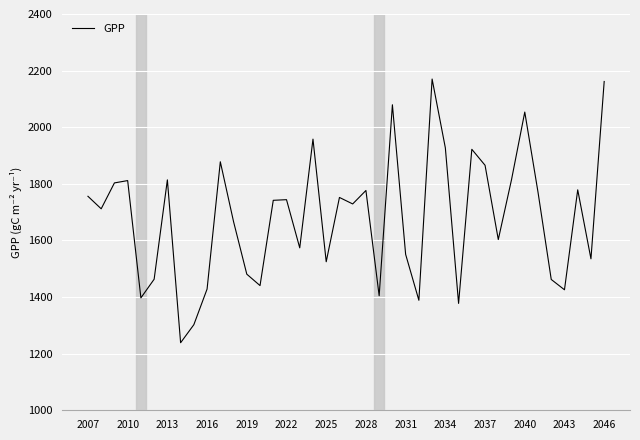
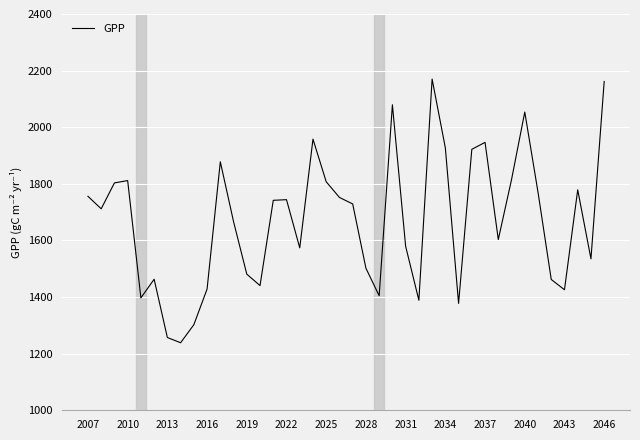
  {
    "2007": 1760,
    "2010": 1810,
-   "2013": 1810,
+   "2013": 1260,
    "2016": 1430,
    "2019": 1480,
    "2022": 1740,
-   "2025": 1520,
-   "2028": 1780,
-   "2031": 1550,
+   "2025": 1810,
+   "2028": 1500,
+   "2031": 1580,
    "2034": 1930,
-   "2037": 1870,
+   "2037": 1950,
    "2040": 2050,
    "2043": 1430,
    "2046": 2160
  }
